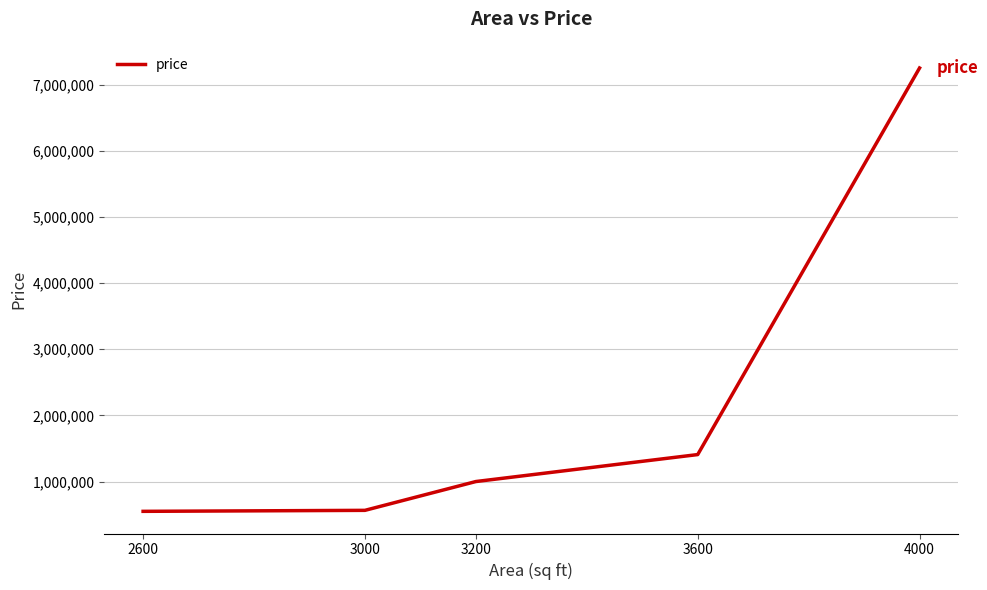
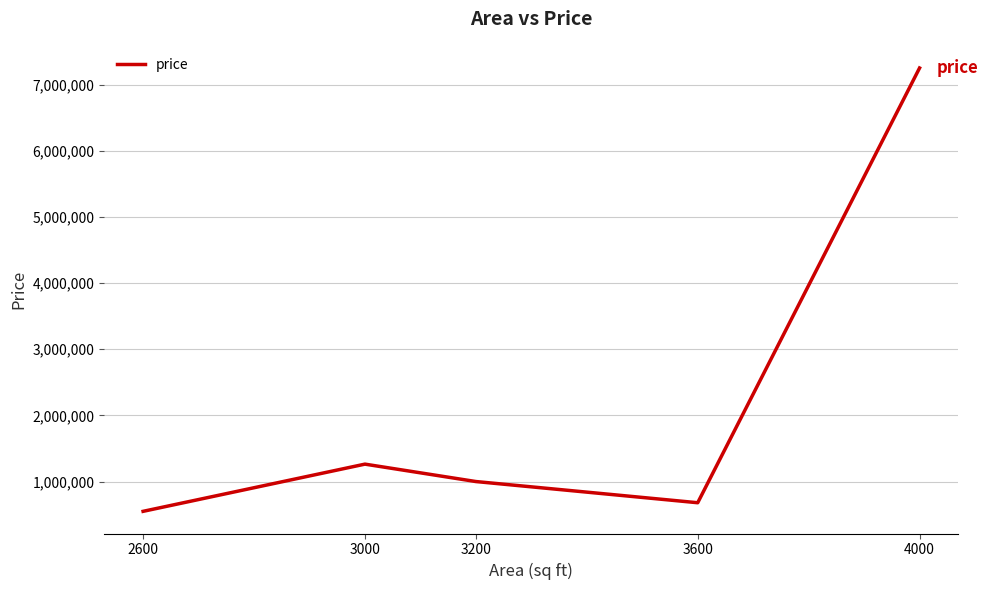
  {
    "2600": "600,000",
-   "3000": "600,000",
+   "3000": "1,300,000",
    "3200": "1,000,000",
-   "3600": "1,400,000",
+   "3600": "700,000",
    "4000": "7,300,000"
  }
